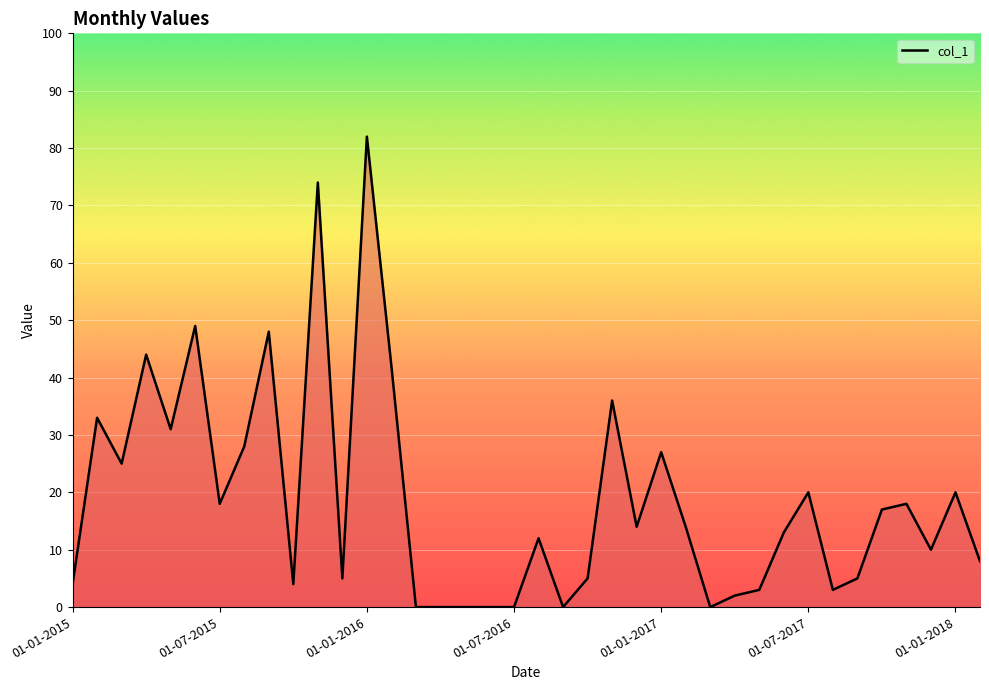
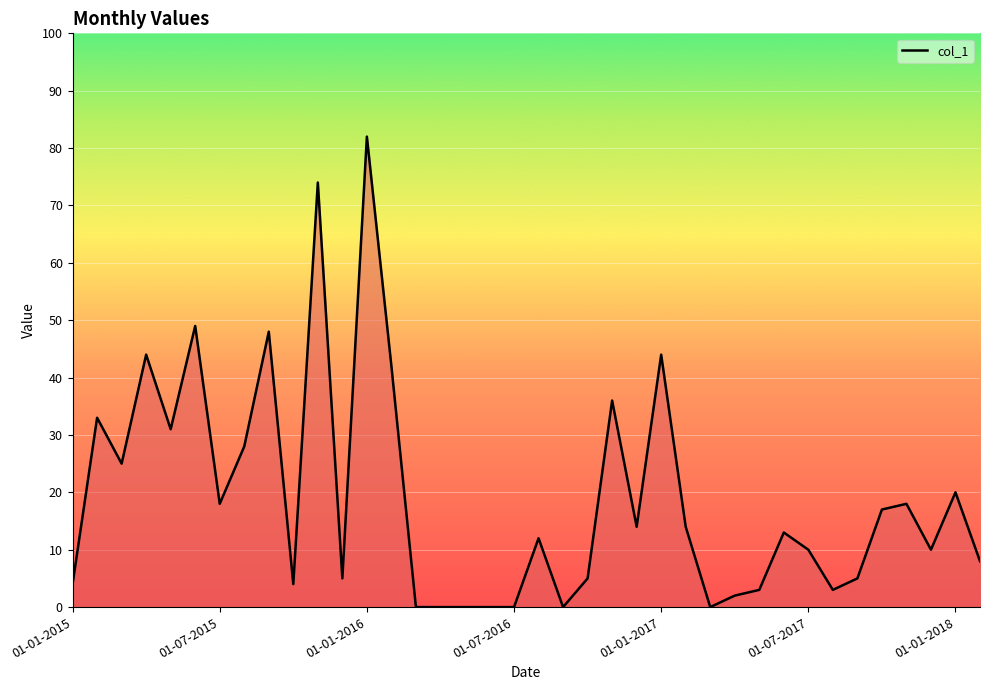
  {
    "01-01-2015": 4,
    "01-07-2015": 18,
    "01-01-2016": 82,
    "01-07-2016": 0,
-   "01-01-2017": 27,
-   "01-07-2017": 20,
+   "01-01-2017": 44,
+   "01-07-2017": 10,
    "01-01-2018": 20
  }
